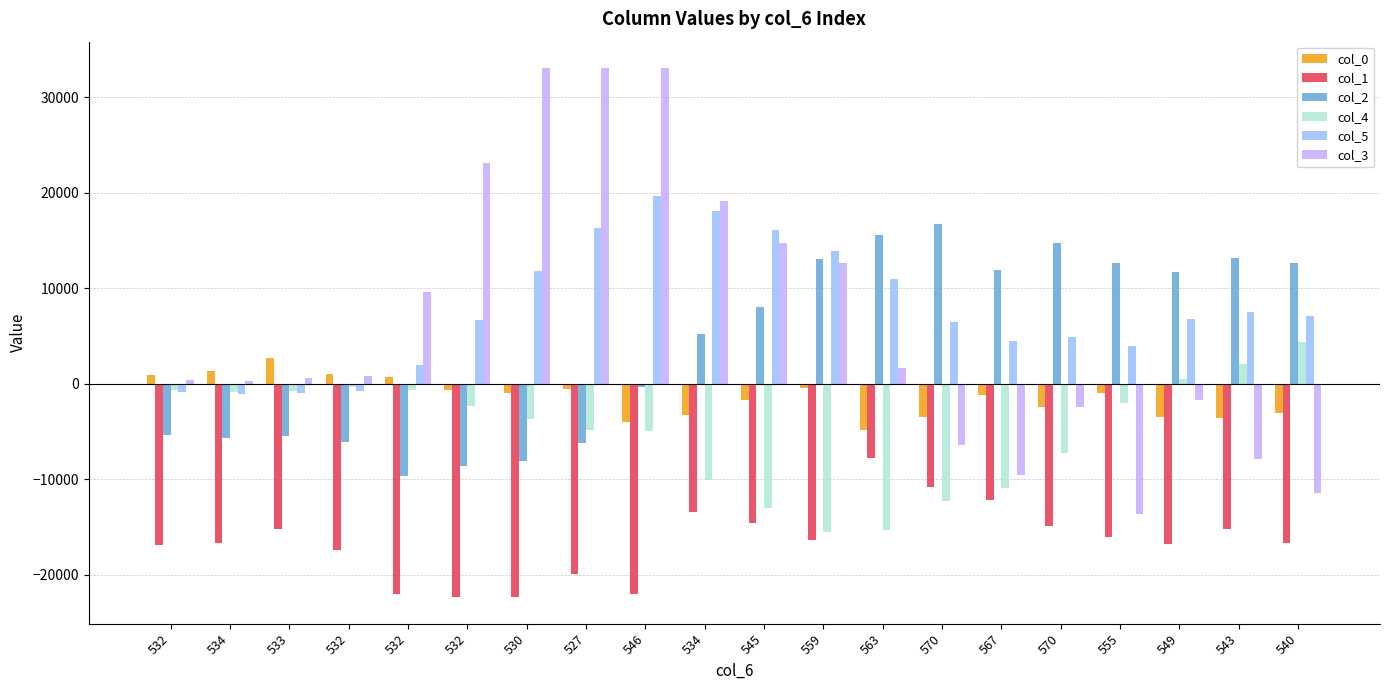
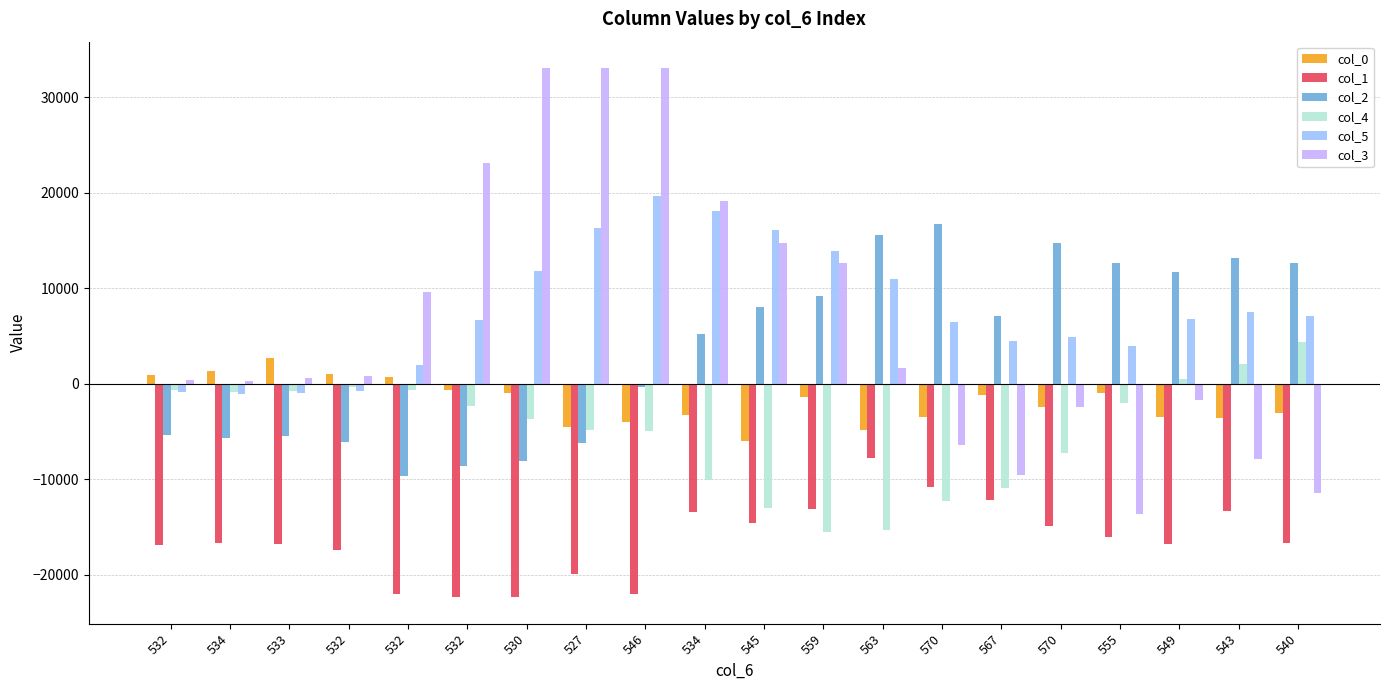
  {
    "col_0": {
      "533": 3000,
      "530": -1000,
-     "527": -1000,
+     "527": -5000,
      "546": -4000,
-     "545": -2000,
-     "559": 0,
+     "545": -6000,
+     "559": -1000,
      "563": -5000,
      "567": -1000,
      "555": -1000,
      "549": -3000,
      "543": -4000,
      "540": -3000
    },
    "col_1": {
-     "533": -15000,
+     "533": -17000,
      "530": -22000,
      "527": -20000,
      "546": -22000,
      "545": -15000,
-     "559": -16000,
+     "559": -13000,
      "563": -8000,
      "567": -12000,
      "555": -16000,
      "549": -17000,
-     "543": -15000,
+     "543": -13000,
      "540": -17000
    },
    "col_2": {
      "533": -5000,
      "530": -8000,
      "527": -6000,
      "546": 0,
      "545": 8000,
-     "559": 13000,
+     "559": 9000,
      "563": 16000,
-     "567": 12000,
+     "567": 7000,
      "555": 13000,
      "549": 12000,
      "543": 13000,
      "540": 13000
    }
  }
